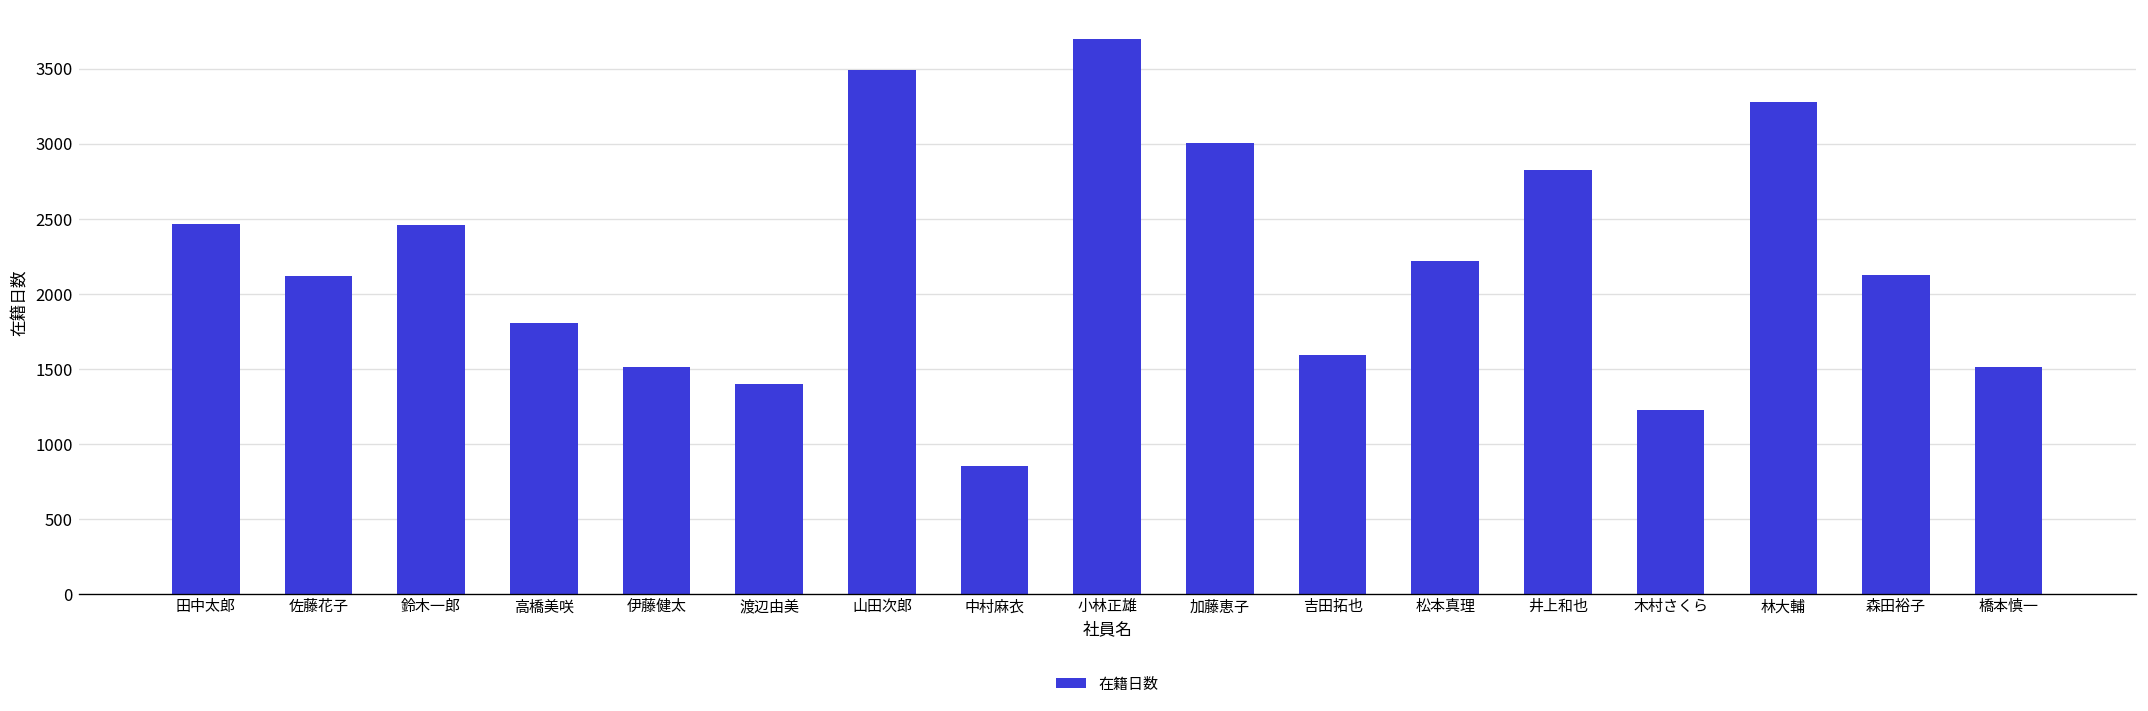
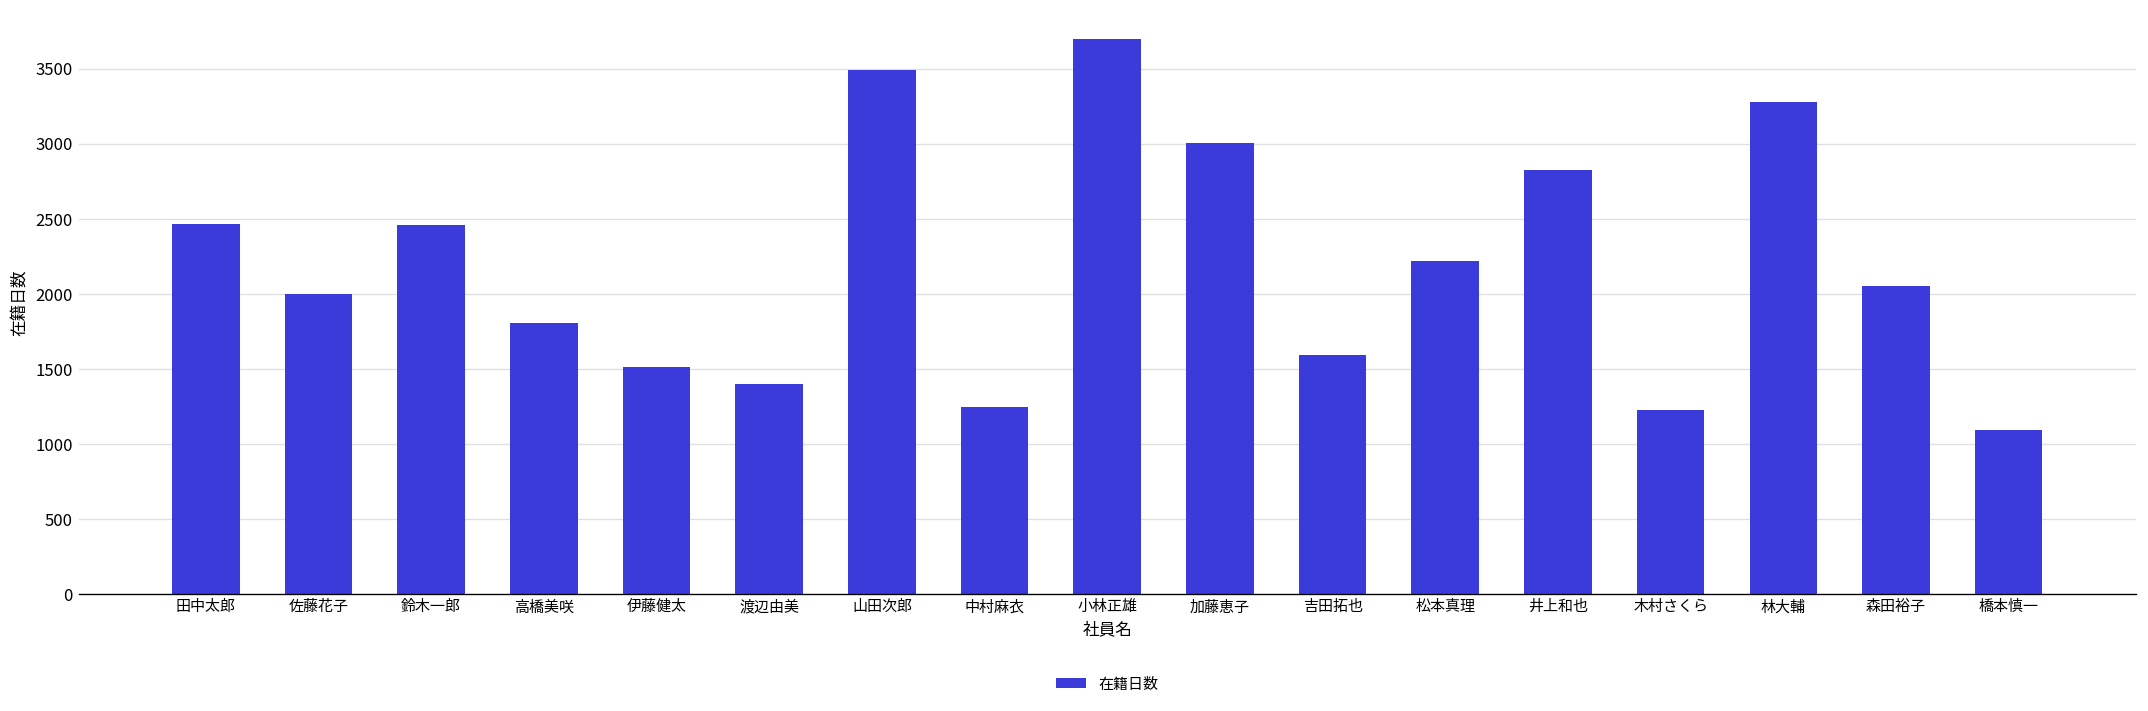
  {
    "田中太郎": 2470,
-   "佐藤花子": 2120,
+   "佐藤花子": 2000,
    "鈴木一郎": 2460,
    "高橋美咲": 1810,
    "伊藤健太": 1510,
    "渡辺由美": 1400,
    "山田次郎": 3490,
-   "中村麻衣": 850,
+   "中村麻衣": 1250,
    "小林正雄": 3690,
    "加藤恵子": 3000,
    "吉田拓也": 1600,
    "松本真理": 2220,
    "井上和也": 2820,
    "木村さくら": 1220,
    "林大輔": 3280,
-   "森田裕子": 2120,
-   "橋本慎一": 1510
+   "森田裕子": 2050,
+   "橋本慎一": 1090
  }
